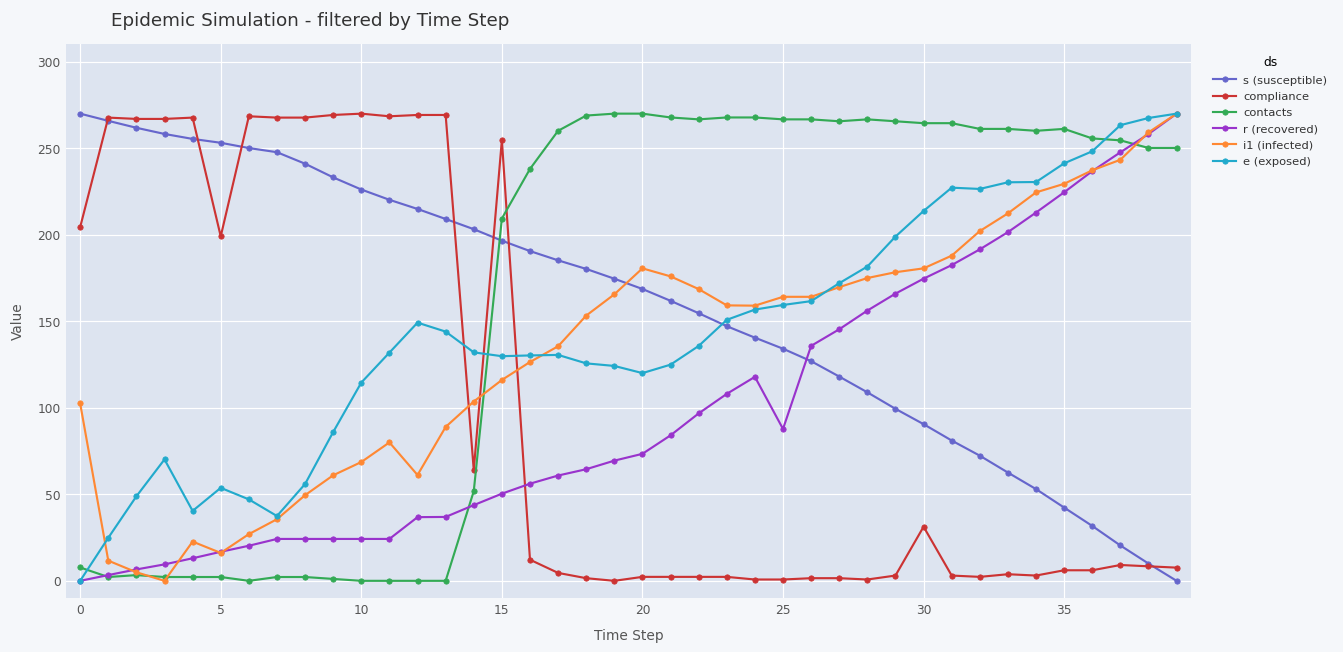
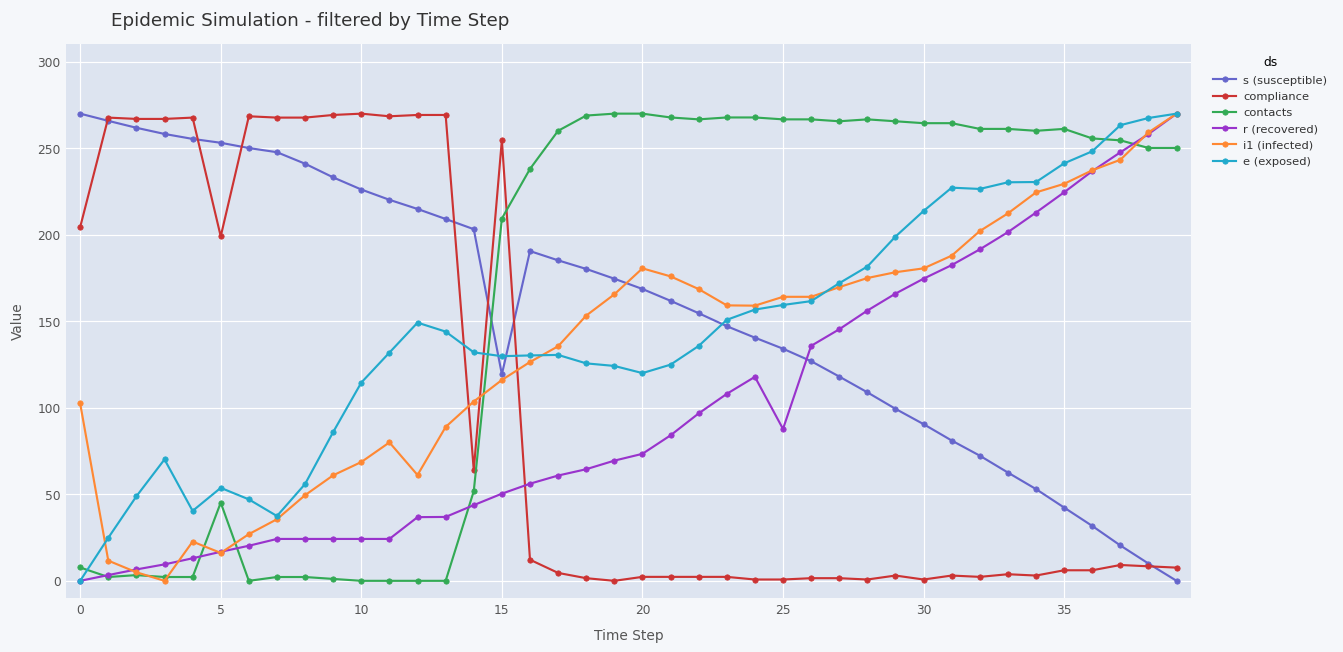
  {
    "s (susceptible)": {
      "0": 270,
      "5": 253,
      "10": 226,
-     "15": 197,
+     "15": 119,
      "20": 169,
      "25": 134,
      "30": 91,
      "35": 42
    },
    "compliance": {
      "0": 204,
      "5": 199,
      "10": 270,
      "15": 255,
      "20": 2,
      "25": 1,
-     "30": 31,
+     "30": 1,
      "35": 6
    },
    "contacts": {
      "0": 8,
-     "5": 2,
+     "5": 45,
      "10": 0,
      "15": 209,
      "20": 270,
      "25": 267,
      "30": 264,
      "35": 261
    },
    "r (recovered)": {
      "10": 24,
      "15": 50,
      "20": 73,
      "25": 88,
      "30": 175,
      "35": 225
    },
    "i1 (infected)": {
      "0": 103,
      "10": 69,
      "15": 116,
      "20": 181,
      "25": 164,
      "30": 181,
      "35": 229
    },
    "e (exposed)": {
      "5": 54,
      "10": 115,
      "15": 130,
      "20": 120,
      "25": 159,
      "30": 214,
      "35": 241
    }
  }
